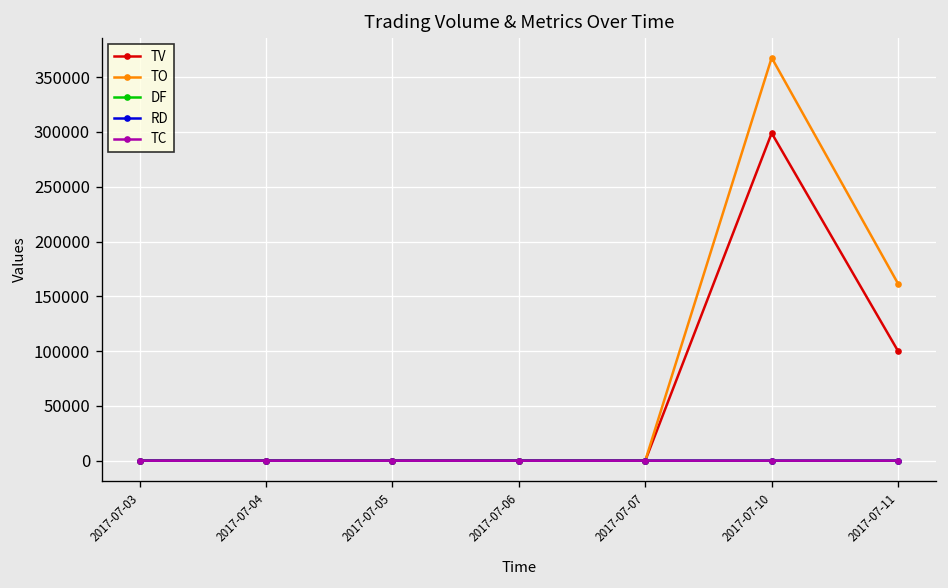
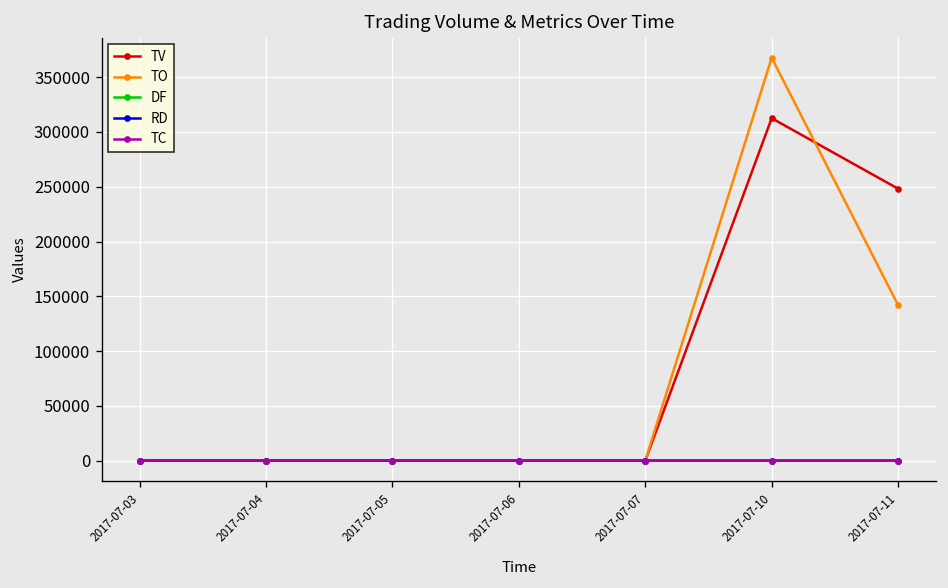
  {
    "TV": {
-     "2017-07-10": 300000,
-     "2017-07-11": 100000
+     "2017-07-10": 310000,
+     "2017-07-11": 250000
    },
    "TO": {
      "2017-07-10": 370000,
-     "2017-07-11": 160000
+     "2017-07-11": 140000
    },
    "TC": {
      "2017-07-10": 0,
      "2017-07-11": 0
    }
  }
